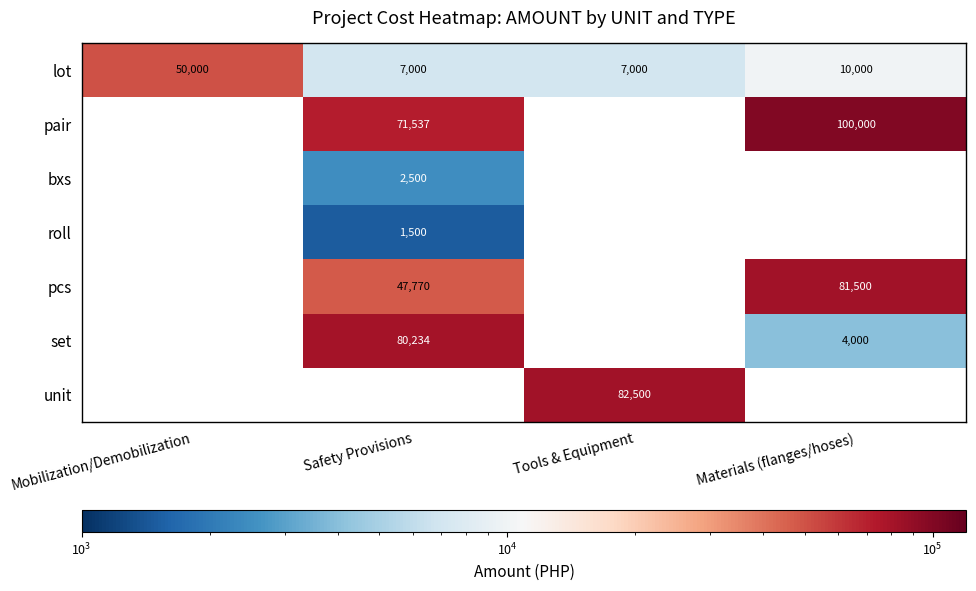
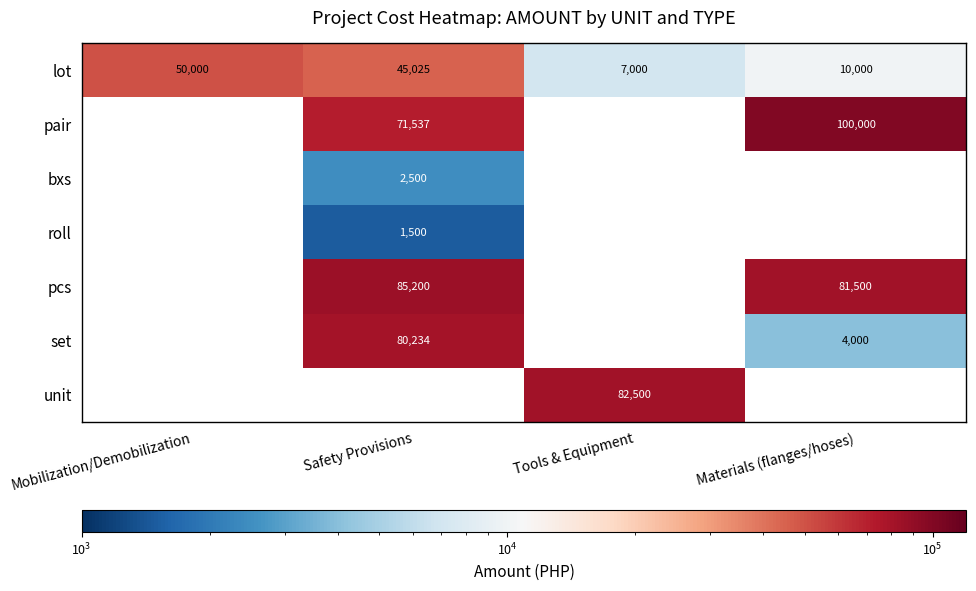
  {
    "lot": {
      "Mobilization/Demobilization": "50,000",
-     "Safety Provisions": "7,000",
+     "Safety Provisions": "45,025",
      "Tools & Equipment": "7,000",
      "Materials (flanges/hoses)": "10,000"
    },
    "pair": {
      "Safety Provisions": "71,537",
      "Materials (flanges/hoses)": "100,000"
    },
    "bxs": {
      "Safety Provisions": "2,500"
    },
    "roll": {
      "Safety Provisions": "1,500"
    },
    "pcs": {
-     "Safety Provisions": "47,770",
+     "Safety Provisions": "85,200",
      "Materials (flanges/hoses)": "81,500"
    },
    "set": {
      "Safety Provisions": "80,234",
      "Materials (flanges/hoses)": "4,000"
    },
    "unit": {
      "Tools & Equipment": "82,500"
    }
  }
